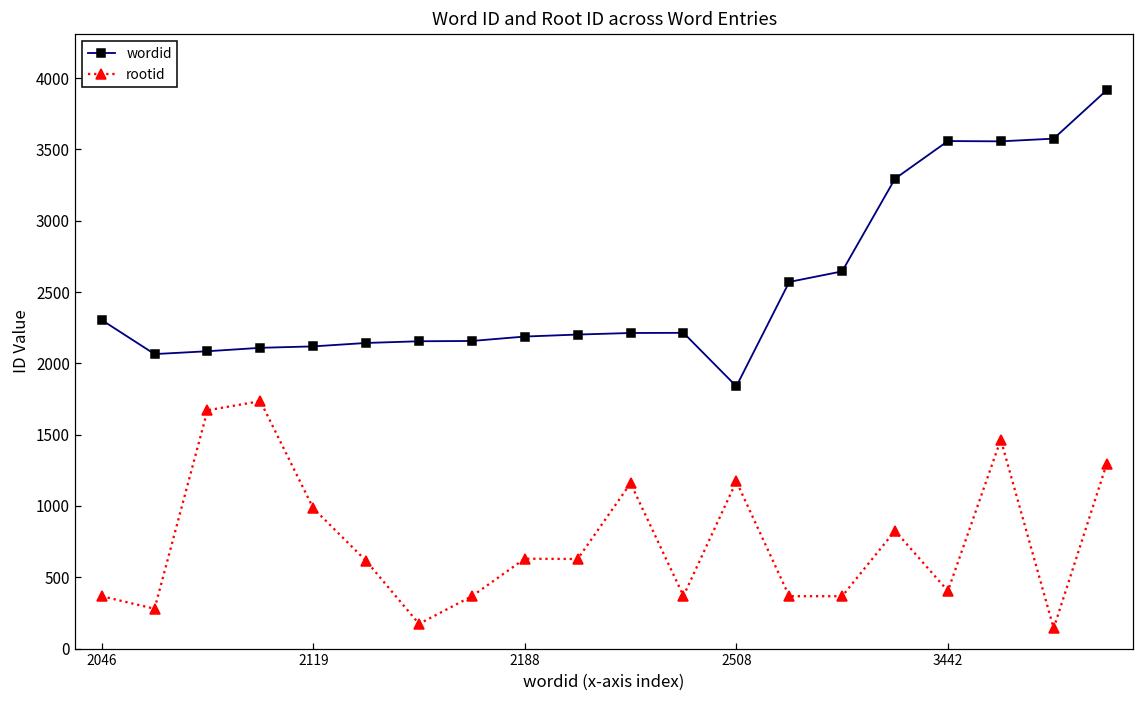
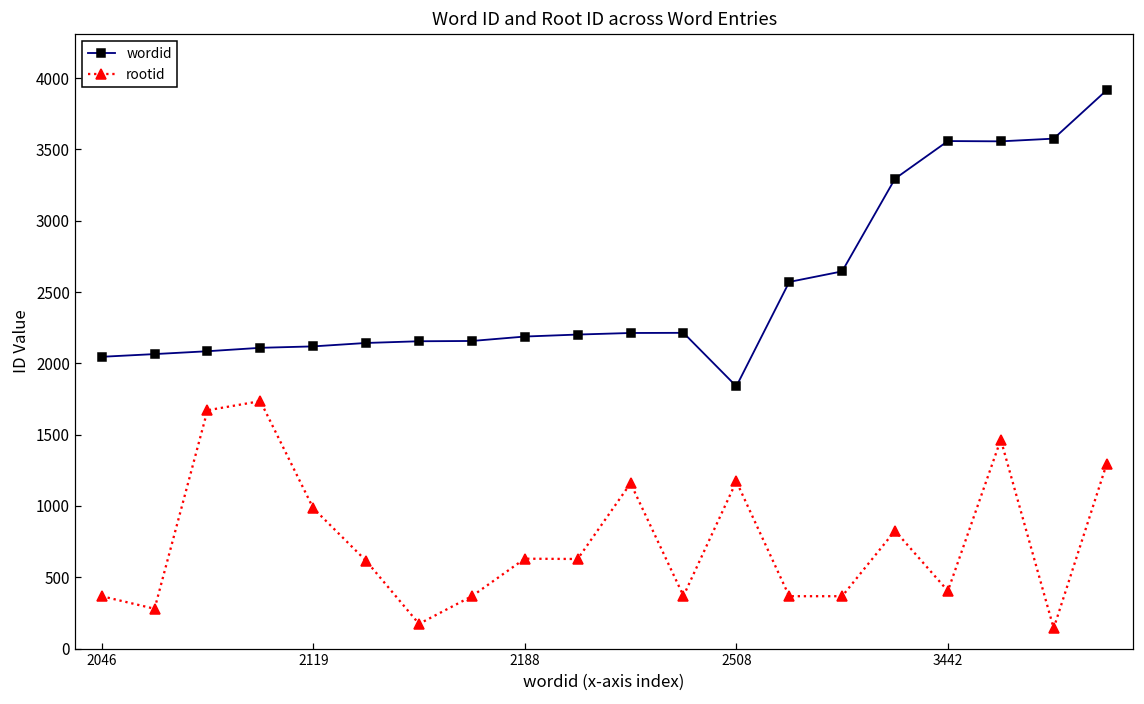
  {
    "wordid": {
-     "2046": 2300,
+     "2046": 2050,
      "2119": 2120,
      "2188": 2190,
      "2508": 1840,
      "3442": 3560
    },
    "rootid": {
      "2046": 370,
      "2119": 980,
      "2188": 630,
      "2508": 1170,
      "3442": 400
    }
  }
